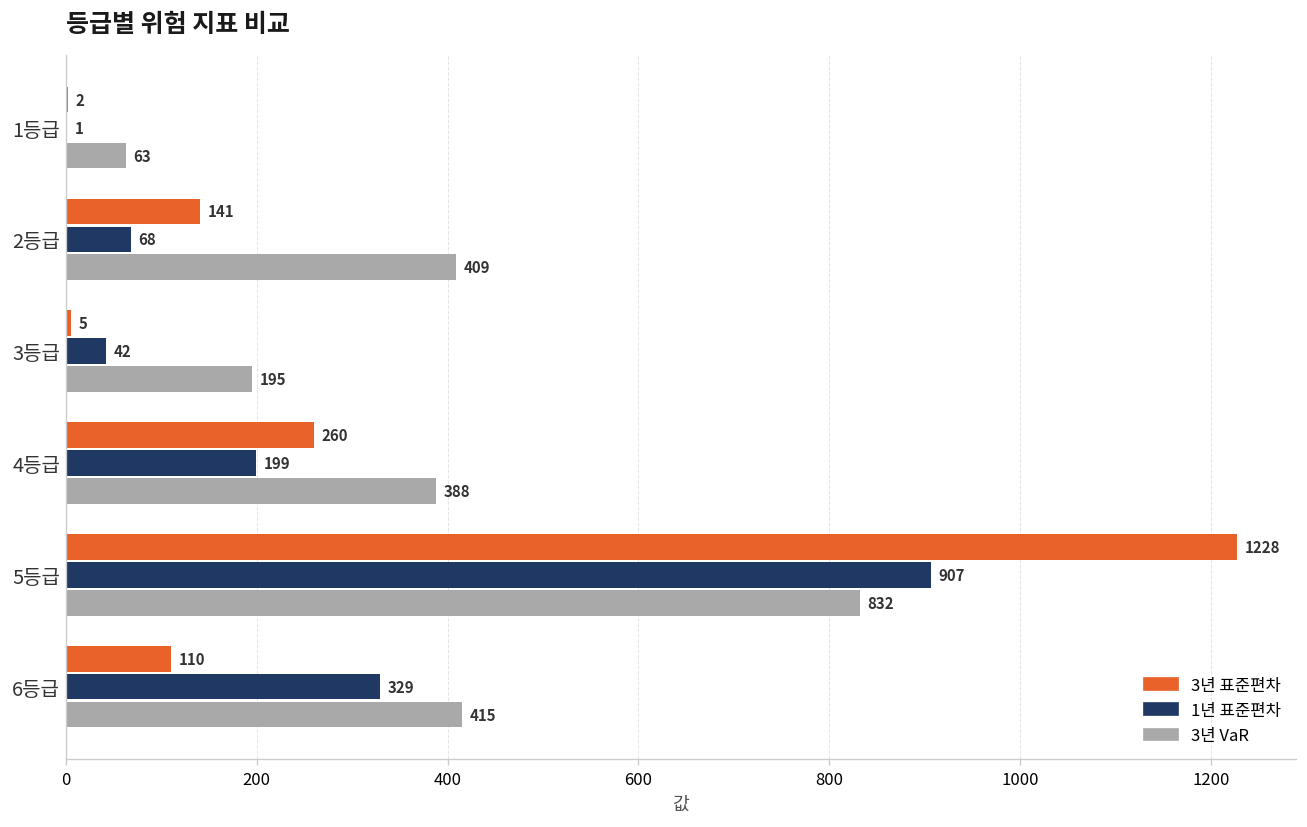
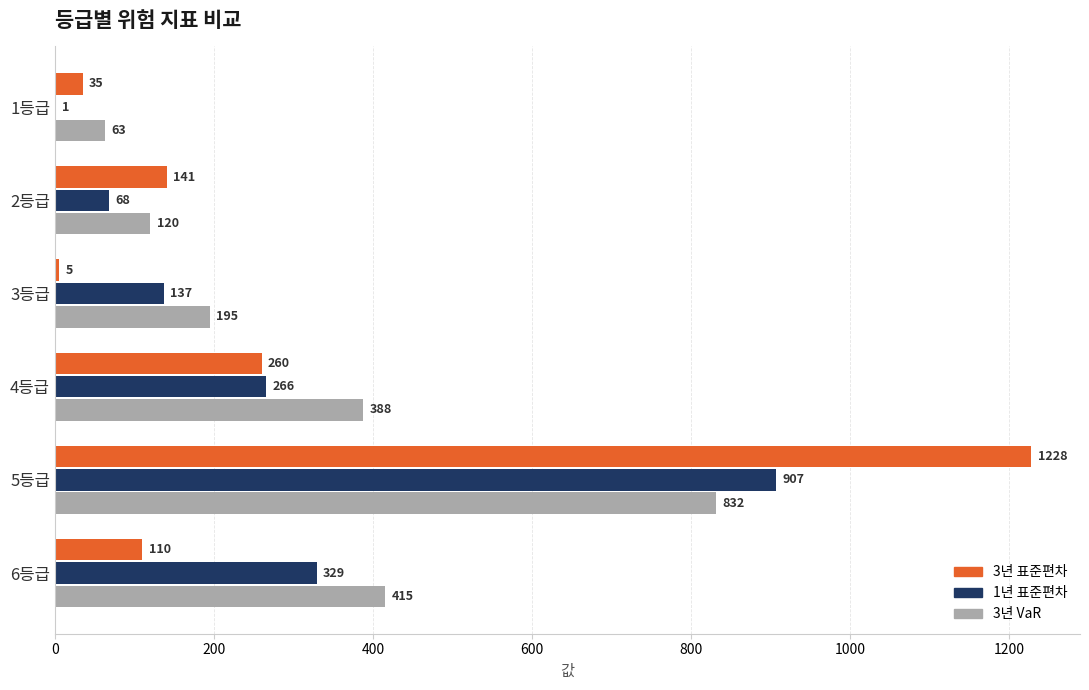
  {
    "3년 표준편차": {
-     "1등급": 2,
+     "1등급": 35,
      "2등급": 141,
      "3등급": 5,
      "4등급": 260,
      "5등급": 1228,
      "6등급": 110
    },
    "1년 표준편차": {
      "1등급": 1,
      "2등급": 68,
-     "3등급": 42,
-     "4등급": 199,
+     "3등급": 137,
+     "4등급": 266,
      "5등급": 907,
      "6등급": 329
    },
    "3년 VaR": {
      "1등급": 63,
-     "2등급": 409,
+     "2등급": 120,
      "3등급": 195,
      "4등급": 388,
      "5등급": 832,
      "6등급": 415
    }
  }
